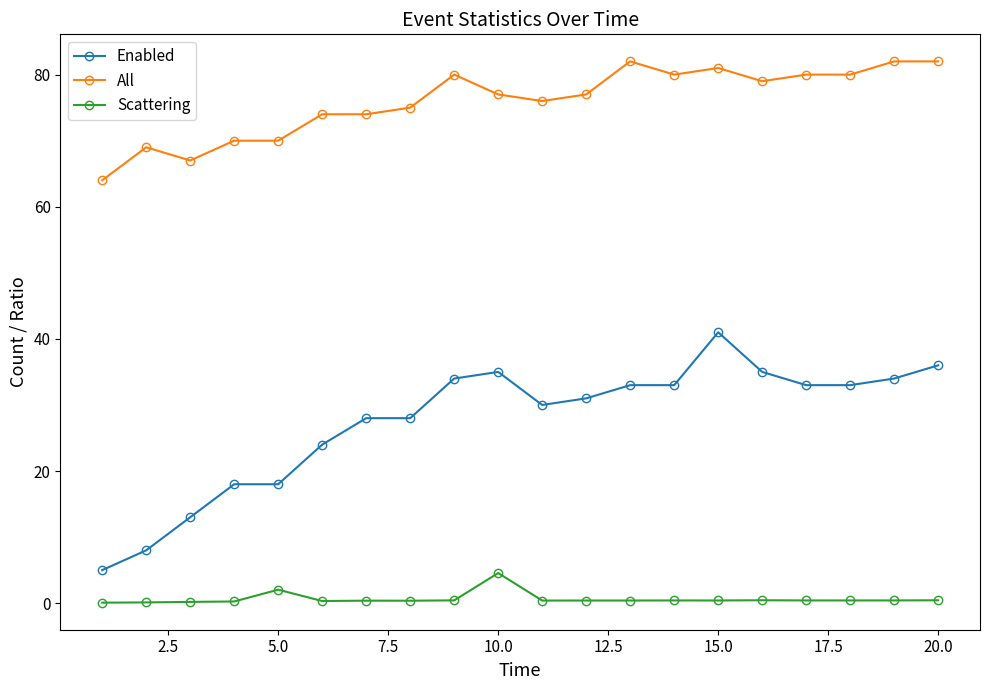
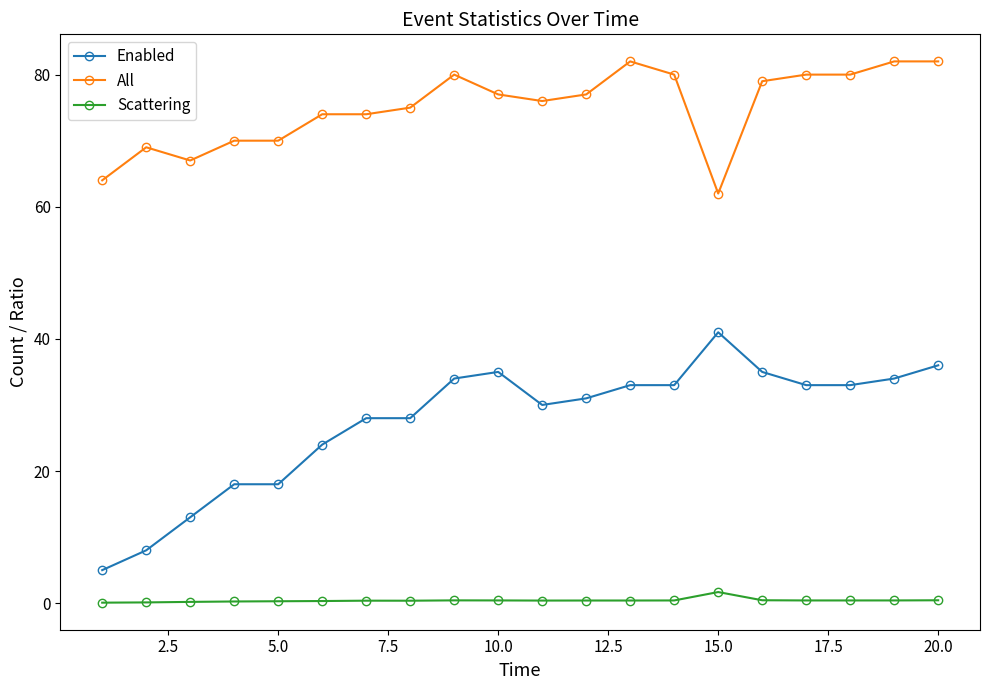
  {
    "Enabled": {
      "5.0": 18,
      "10.0": 35,
      "15.0": 41,
      "20.0": 36
    },
    "All": {
      "5.0": 70,
      "10.0": 77,
-     "15.0": 81,
+     "15.0": 62,
      "20.0": 82
    },
    "Scattering": {
-     "5.0": 2,
-     "10.0": 5,
-     "15.0": 0,
+     "5.0": 0,
+     "10.0": 0,
+     "15.0": 2,
      "20.0": 0
    }
  }
